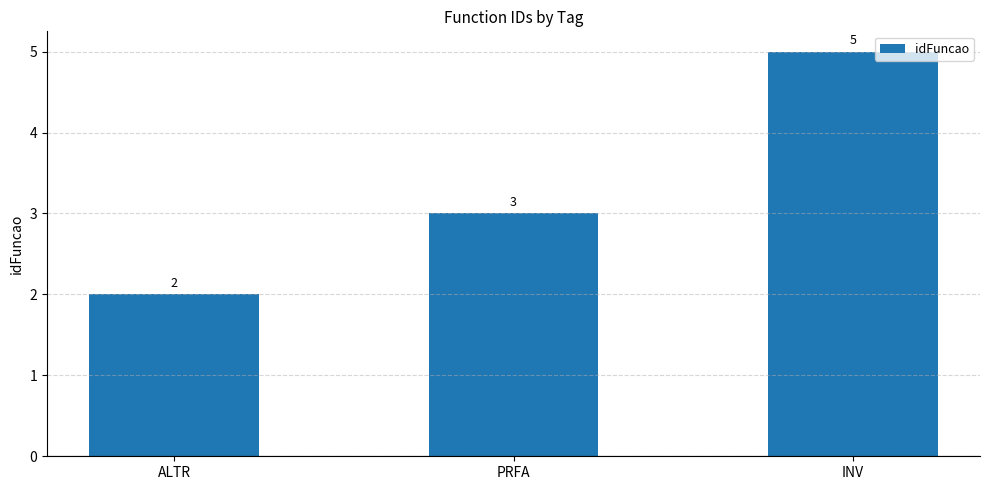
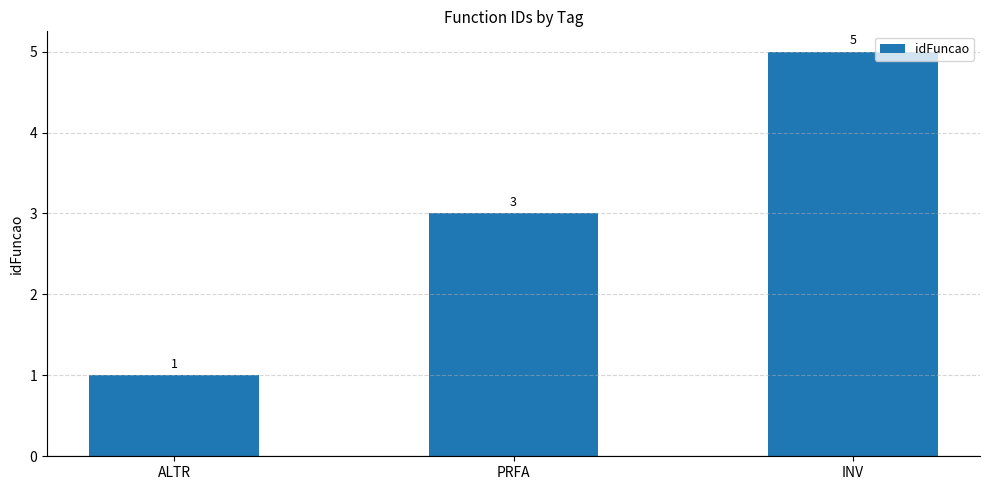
  {
-   "ALTR": 2,
+   "ALTR": 1,
    "PRFA": 3,
    "INV": 5
  }
